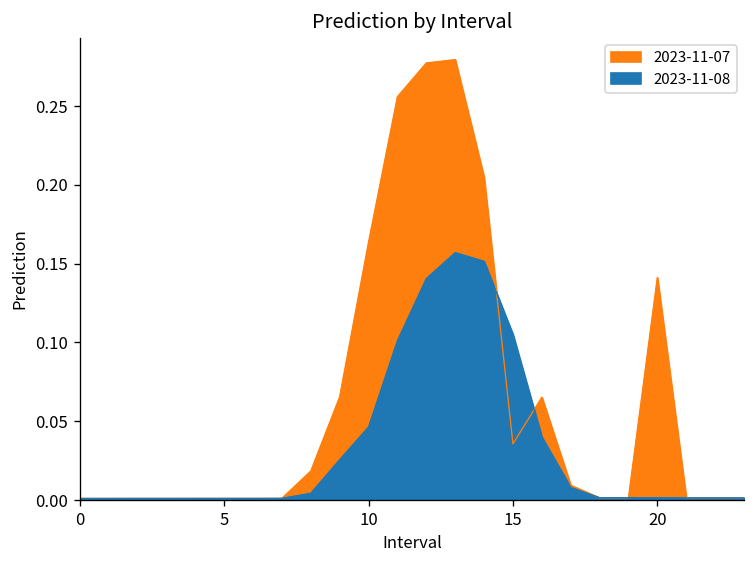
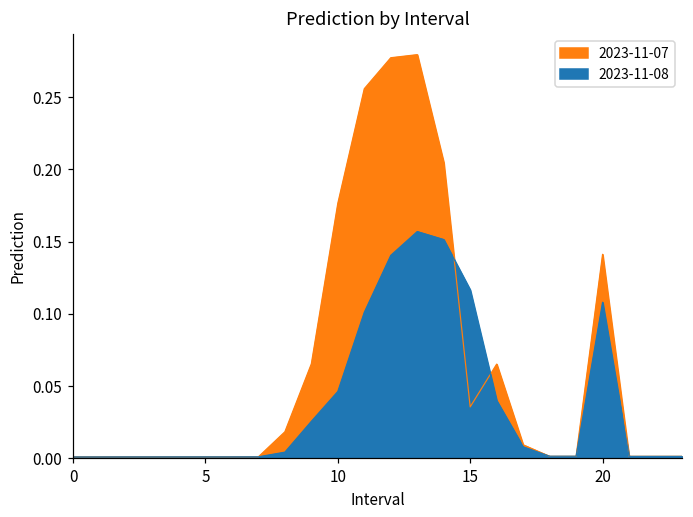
  {
    "2023-11-07": {
-     "10": 0.164,
+     "10": 0.177,
      "15": 0.036,
      "20": 0.141
    },
    "2023-11-08": {
      "10": 0.046,
-     "15": 0.105,
-     "20": 0.002
+     "15": 0.117,
+     "20": 0.108
    }
  }
